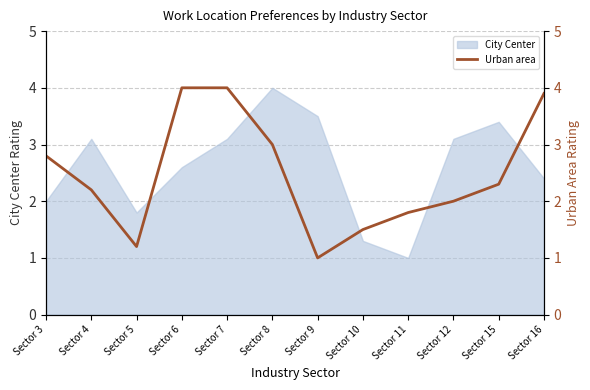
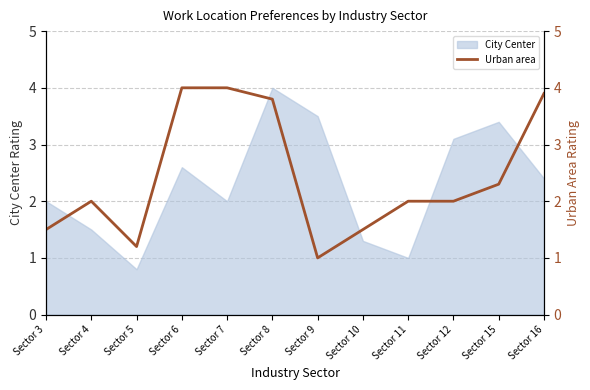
  {
    "City Center": {
      "Sector 3": 2.0,
-     "Sector 4": 3.1,
-     "Sector 5": 1.8,
+     "Sector 4": 1.5,
+     "Sector 5": 0.8,
      "Sector 6": 2.6,
-     "Sector 7": 3.1,
+     "Sector 7": 2.0,
      "Sector 8": 4.0,
      "Sector 9": 3.5,
      "Sector 10": 1.3,
      "Sector 11": 1.0,
      "Sector 12": 3.1,
      "Sector 15": 3.4,
      "Sector 16": 2.4
    },
    "Urban area": {
-     "Sector 3": 2.8,
-     "Sector 4": 2.2,
+     "Sector 3": 1.5,
+     "Sector 4": 2.0,
      "Sector 5": 1.2,
      "Sector 6": 4.0,
      "Sector 7": 4.0,
-     "Sector 8": 3.0,
+     "Sector 8": 3.8,
      "Sector 9": 1.0,
      "Sector 10": 1.5,
-     "Sector 11": 1.8,
+     "Sector 11": 2.0,
      "Sector 12": 2.0,
      "Sector 15": 2.3,
      "Sector 16": 3.9
    }
  }
